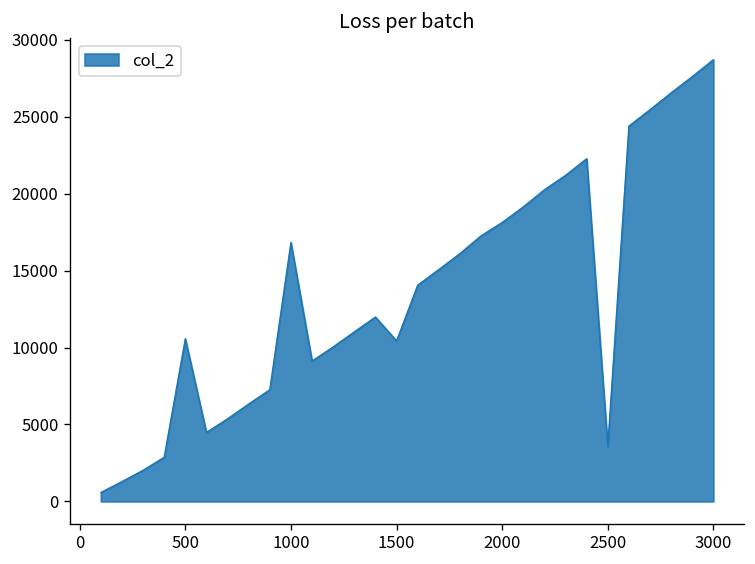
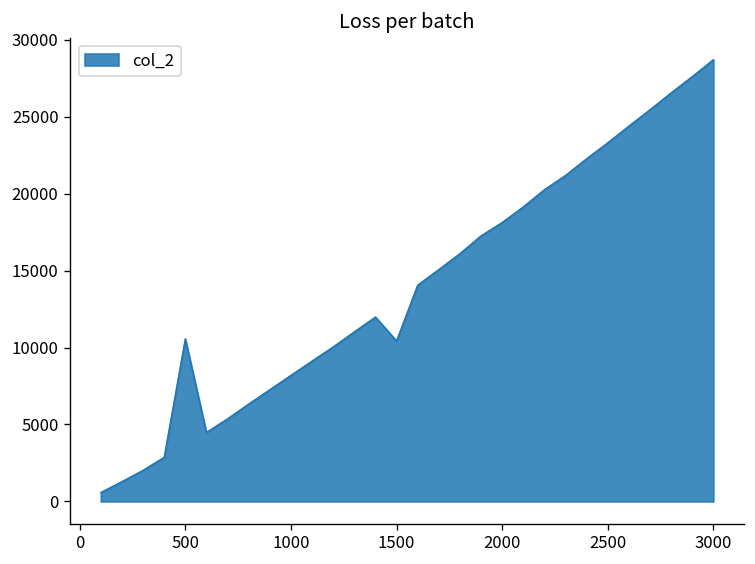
  {
    "500": 10600,
-   "1000": 16800,
+   "1000": 8200,
    "1500": 10400,
    "2000": 18100,
-   "2500": 3600,
+   "2500": 23300,
    "3000": 28700
  }
